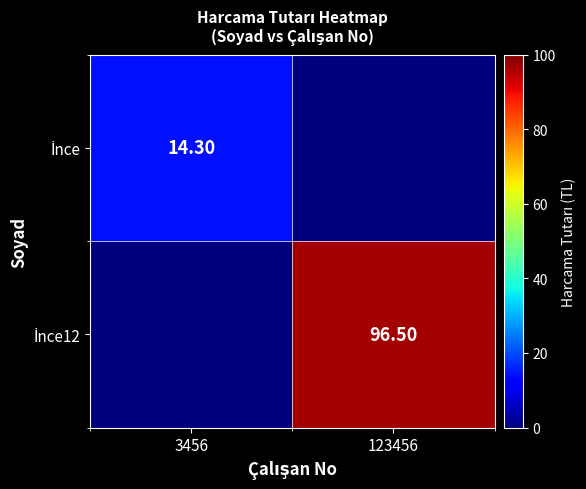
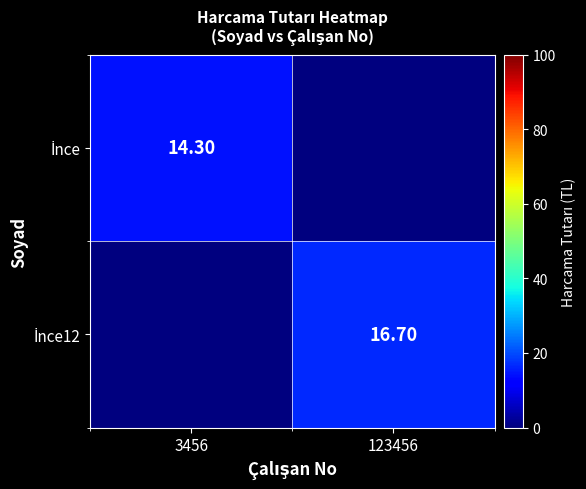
  {
    "İnce": {
      "3456": 14.30
    },
    "İnce12": {
-     "123456": 96.50
+     "123456": 16.70
    }
  }
